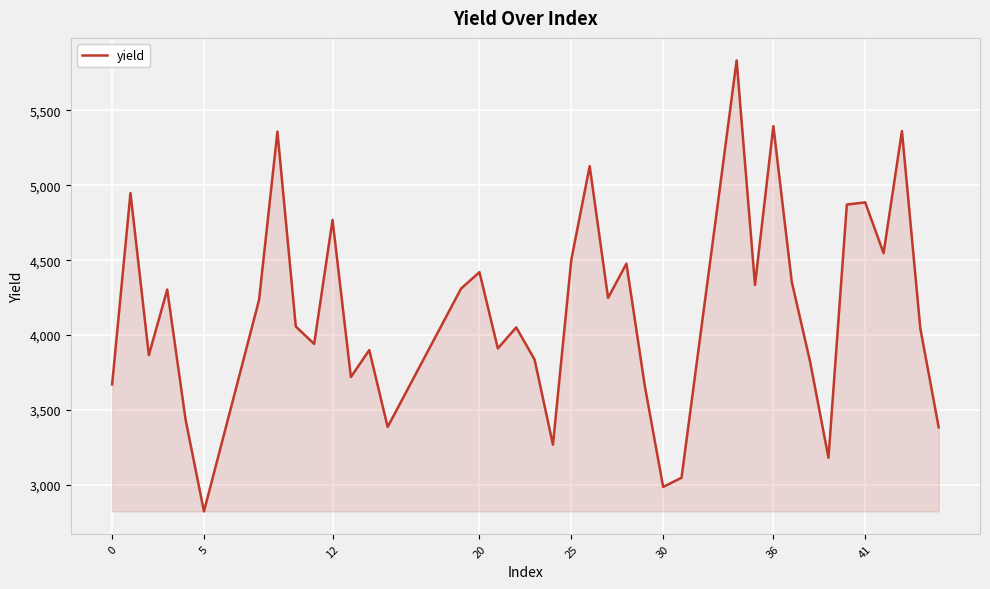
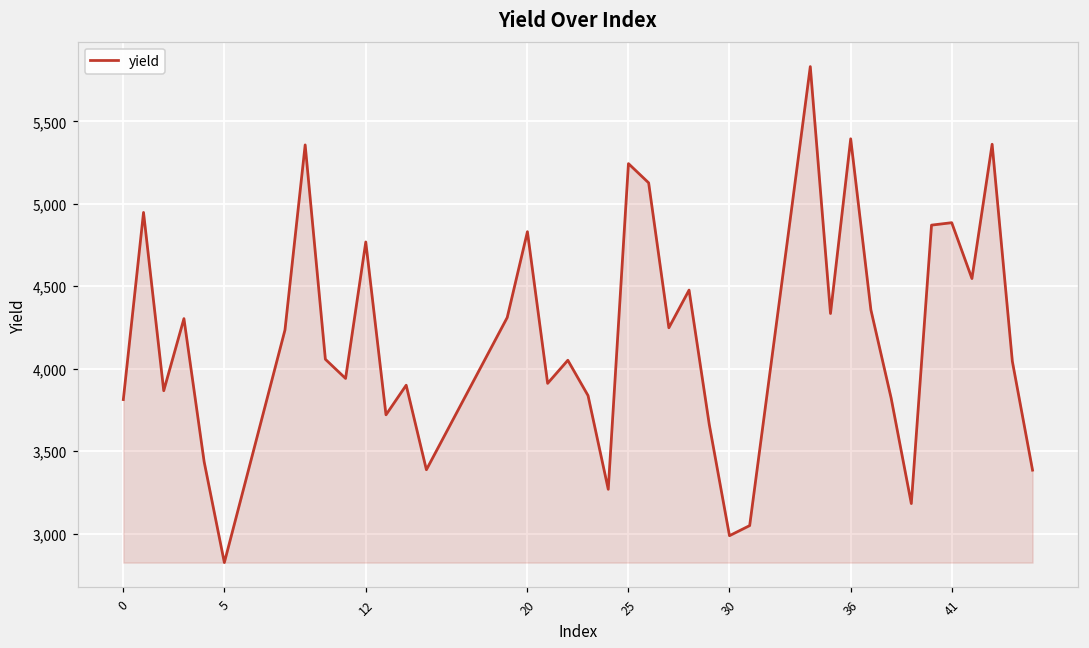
  {
-   "0": "3,670",
+   "0": "3,810",
    "5": "2,830",
    "12": "4,770",
-   "20": "4,420",
-   "25": "4,500",
+   "20": "4,830",
+   "25": "5,240",
    "30": "2,990",
    "36": "5,390",
    "41": "4,890"
  }
